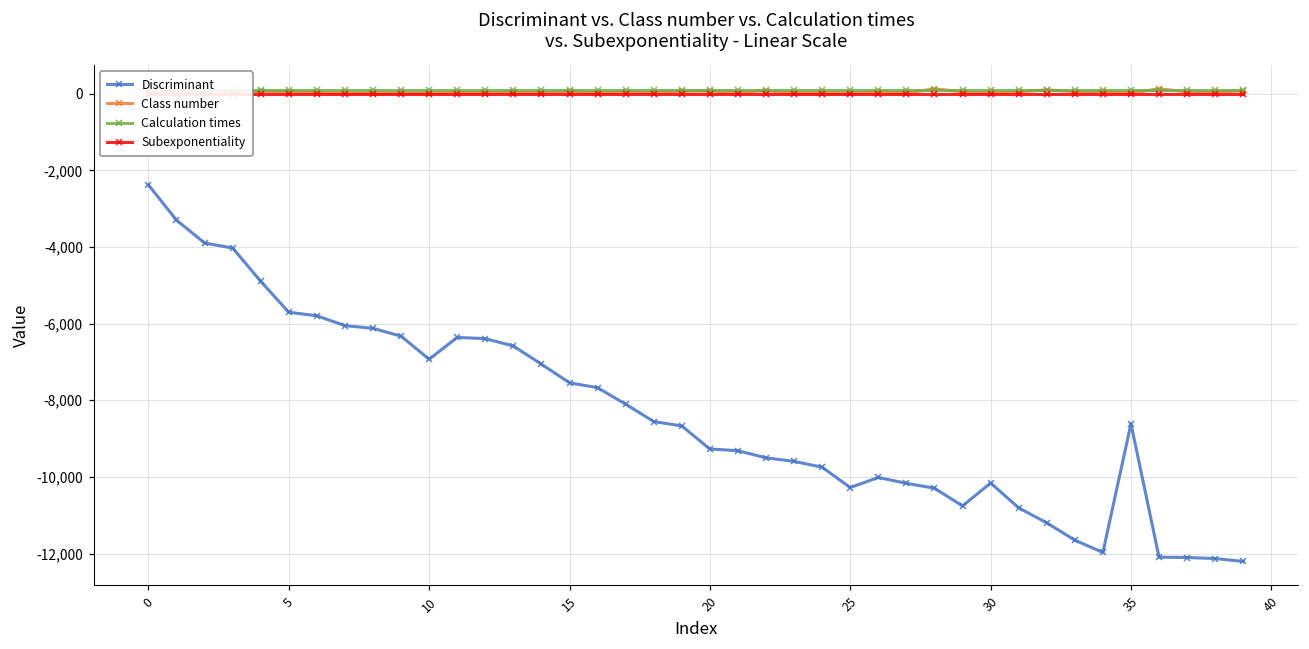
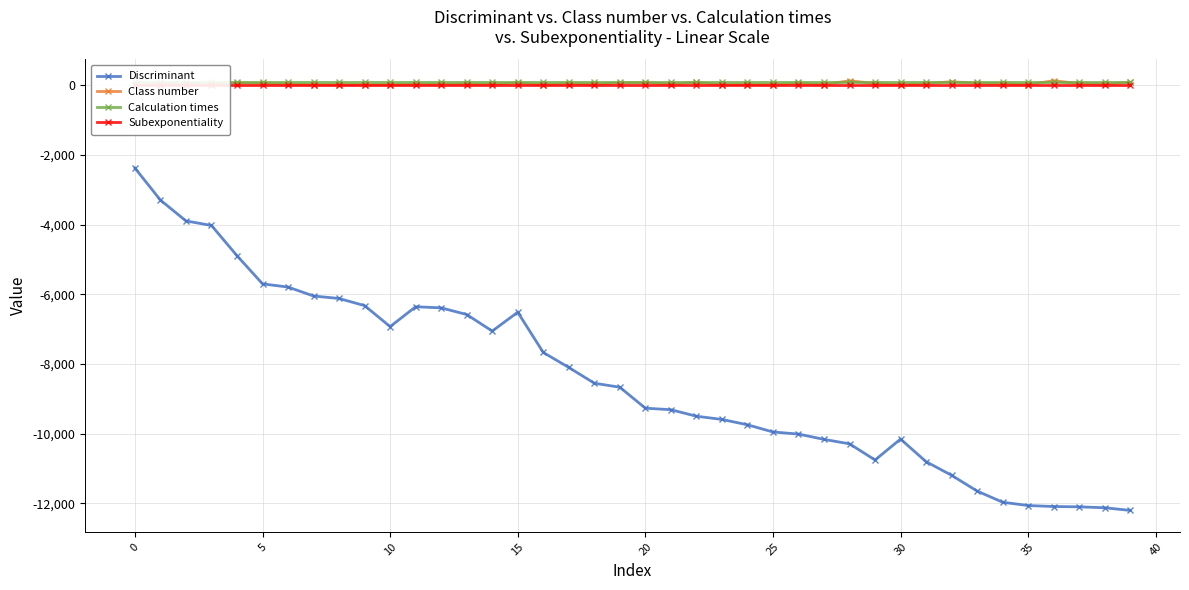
  {
    "Discriminant": {
      "0": "-2,400",
      "5": "-5,700",
      "10": "-6,900",
-     "15": "-7,500",
+     "15": "-6,500",
      "20": "-9,300",
-     "25": "-10,300",
+     "25": "-10,000",
      "30": "-10,200",
-     "35": "-8,600"
+     "35": "-12,100"
    },
    "Calculation times": {
      "10": "100",
      "25": "100",
      "30": "100",
      "35": "100"
    }
  }
